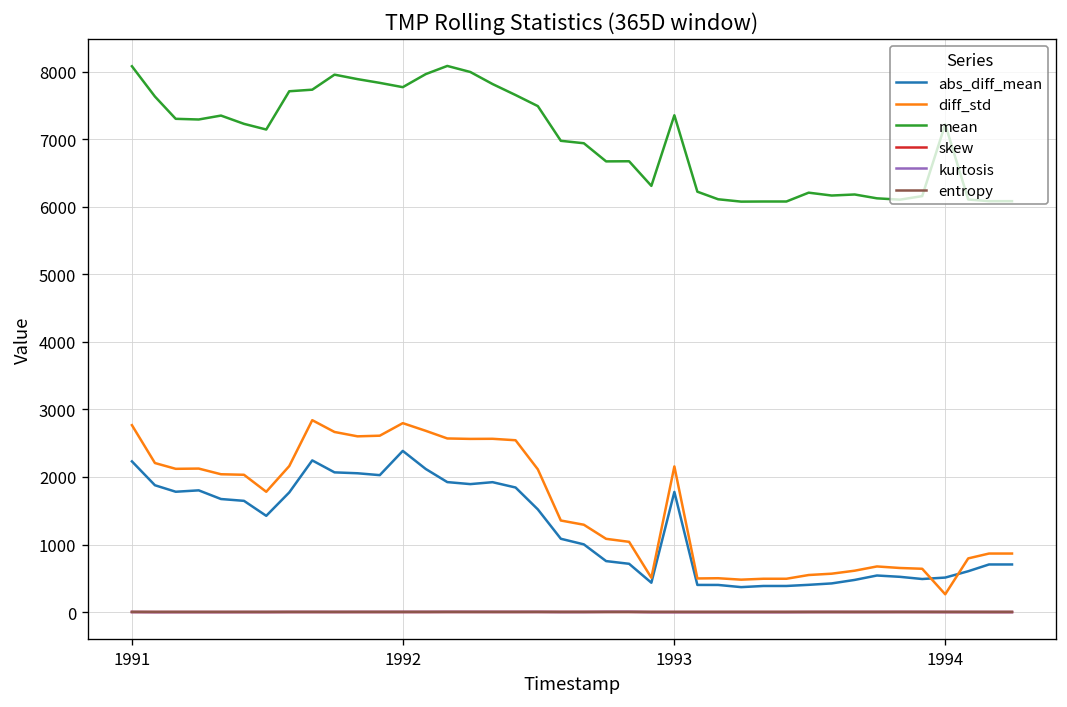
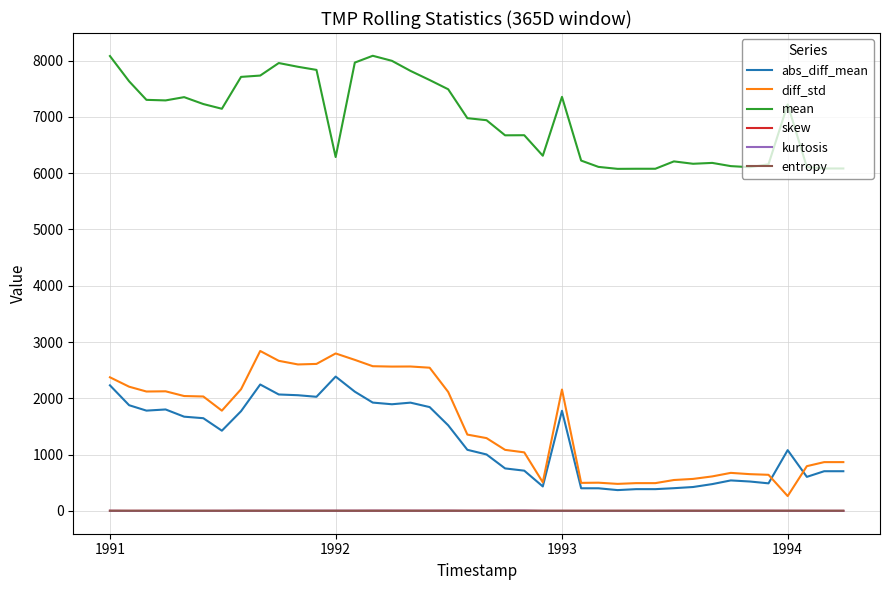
  {
    "abs_diff_mean": {
      "1991": 2200,
      "1992": 2400,
      "1993": 1800,
-     "1994": 500
+     "1994": 1100
    },
    "diff_std": {
-     "1991": 2800,
+     "1991": 2400,
      "1992": 2800,
      "1993": 2200,
      "1994": 300
    },
    "mean": {
      "1991": 8100,
-     "1992": 7800,
+     "1992": 6300,
      "1993": 7400
    },
    "entropy": {
      "1991": 0,
      "1992": 0,
      "1993": 0,
      "1994": 0
    }
  }
